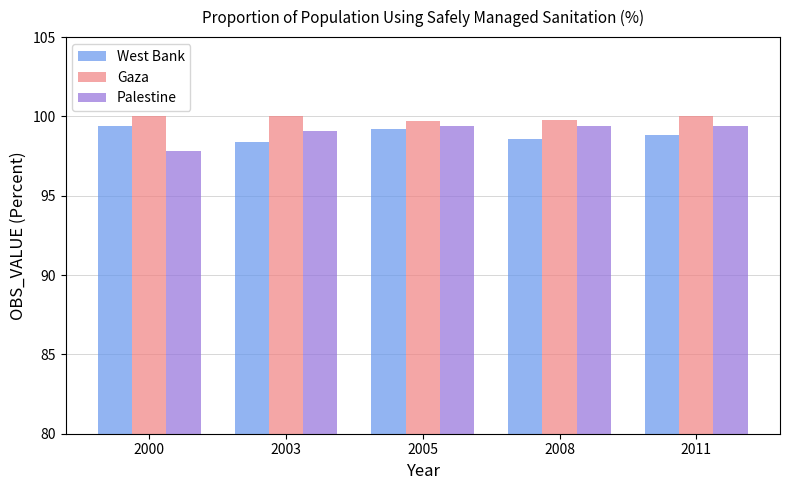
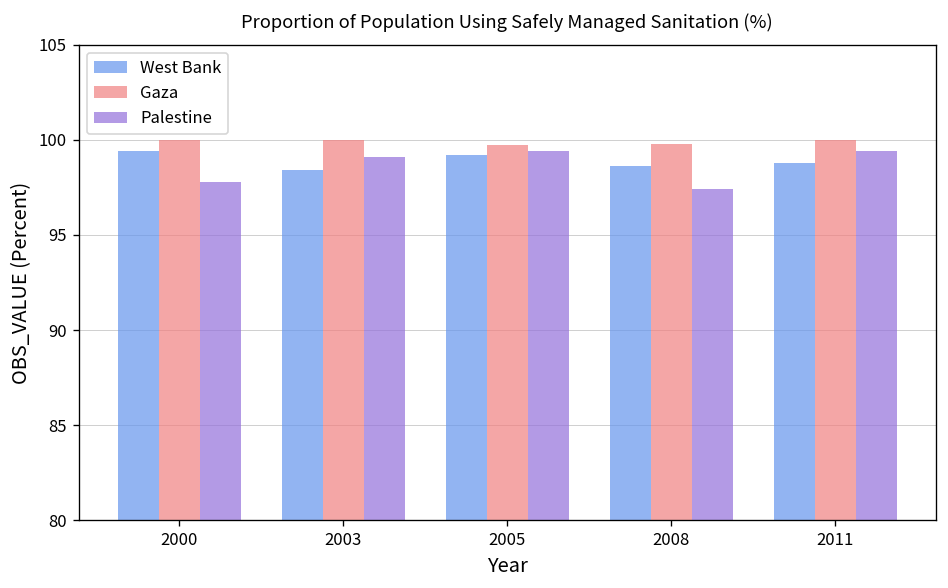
  {
    "West Bank": {
      "2000": 99.4,
      "2003": 98.4,
      "2005": 99.2,
      "2008": 98.6,
      "2011": 98.8
    },
    "Gaza": {
      "2000": 100.0,
      "2003": 100.0,
      "2005": 99.7,
      "2008": 99.8,
      "2011": 100.0
    },
    "Palestine": {
      "2000": 97.8,
      "2003": 99.1,
      "2005": 99.4,
-     "2008": 99.4,
+     "2008": 97.4,
      "2011": 99.4
    }
  }
